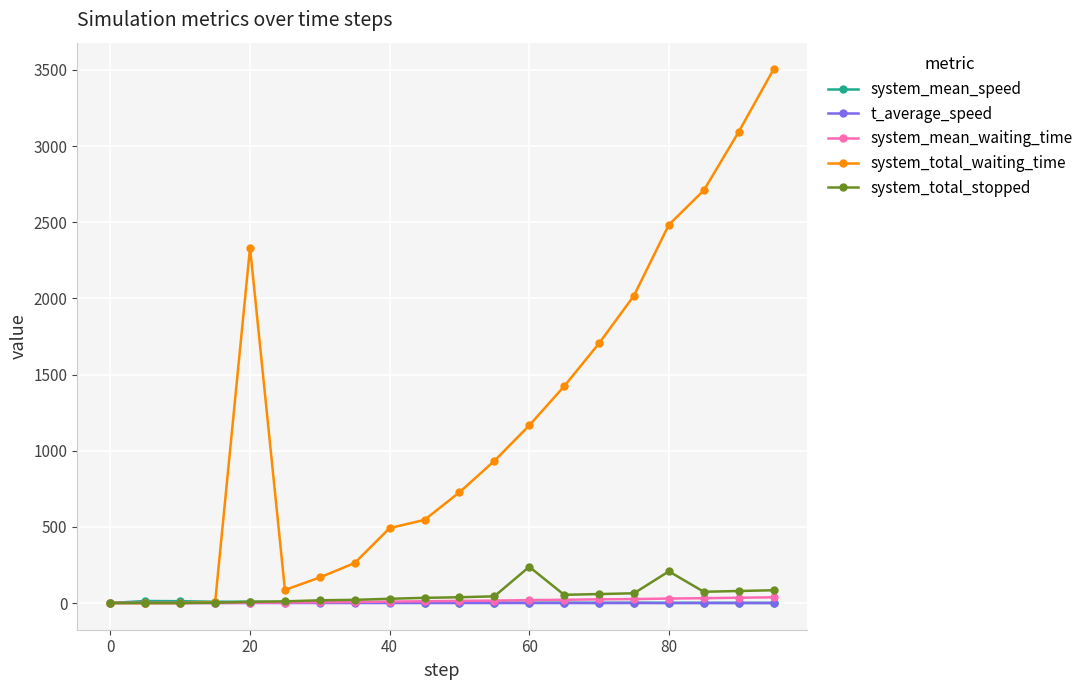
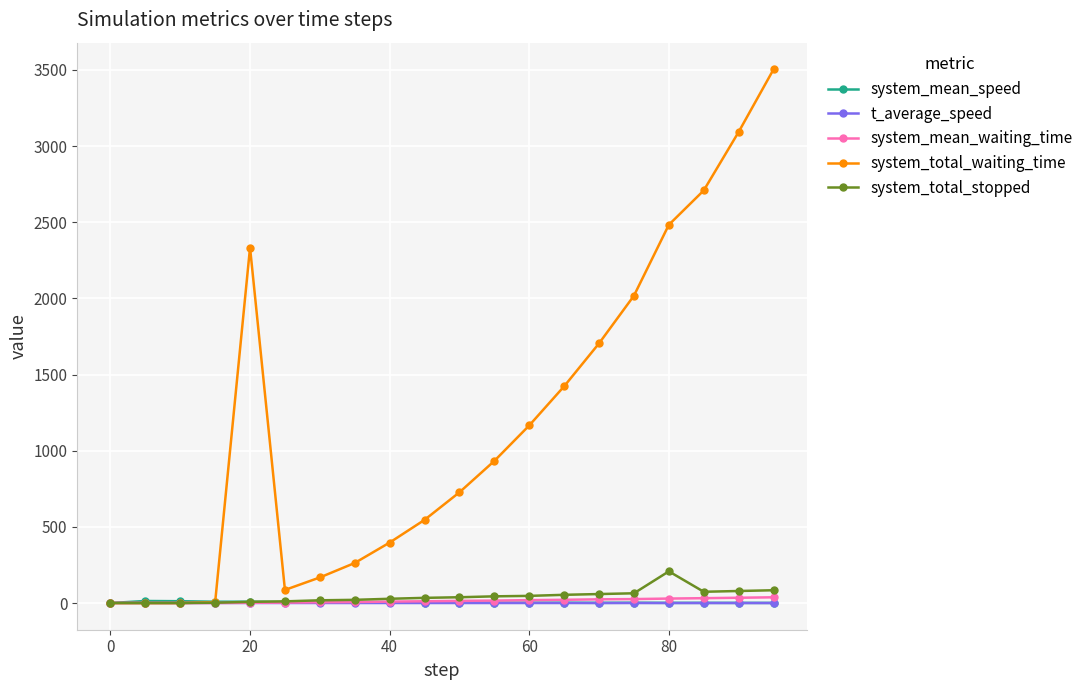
  {
    "system_mean_waiting_time": {
      "60": 20,
      "80": 30
    },
    "system_total_waiting_time": {
      "20": 2330,
-     "40": 490,
+     "40": 400,
      "60": 1170,
      "80": 2480
    },
    "system_total_stopped": {
      "40": 30,
-     "60": 240,
+     "60": 50,
      "80": 210
    }
  }
